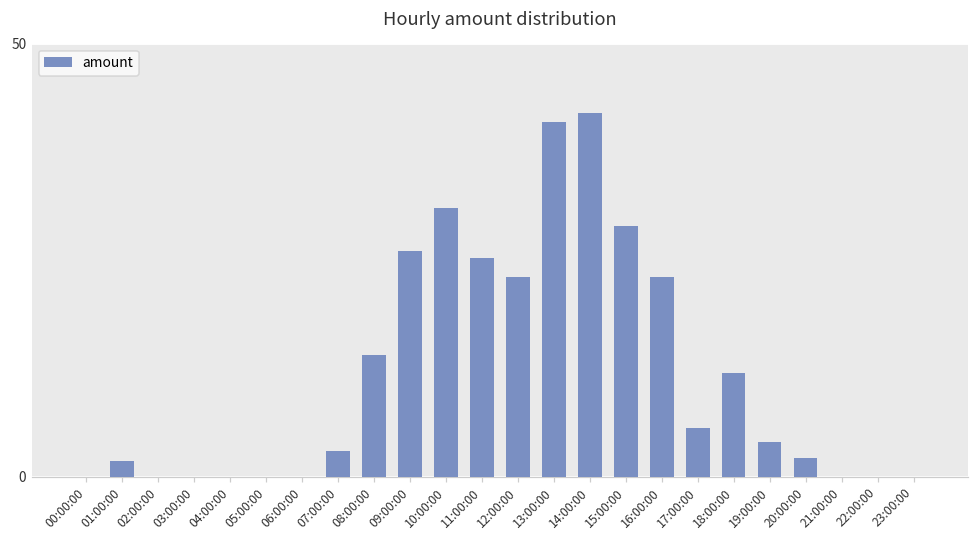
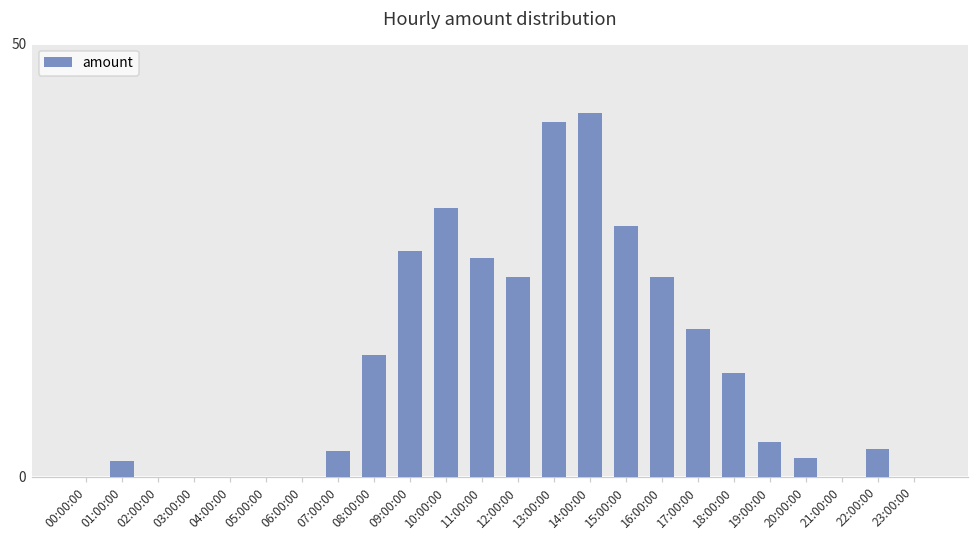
  {
    "00:00:00": 0,
    "01:00:00": 2,
    "02:00:00": 0,
    "03:00:00": 0,
    "04:00:00": 0,
    "05:00:00": 0,
    "06:00:00": 0,
    "07:00:00": 3,
    "08:00:00": 14,
    "09:00:00": 26,
    "10:00:00": 31,
    "11:00:00": 25,
    "12:00:00": 23,
    "13:00:00": 41,
    "14:00:00": 42,
    "15:00:00": 29,
    "16:00:00": 23,
-   "17:00:00": 6,
+   "17:00:00": 17,
    "18:00:00": 12,
    "19:00:00": 4,
    "20:00:00": 2,
    "21:00:00": 0,
-   "22:00:00": 0,
+   "22:00:00": 3,
    "23:00:00": 0
  }
